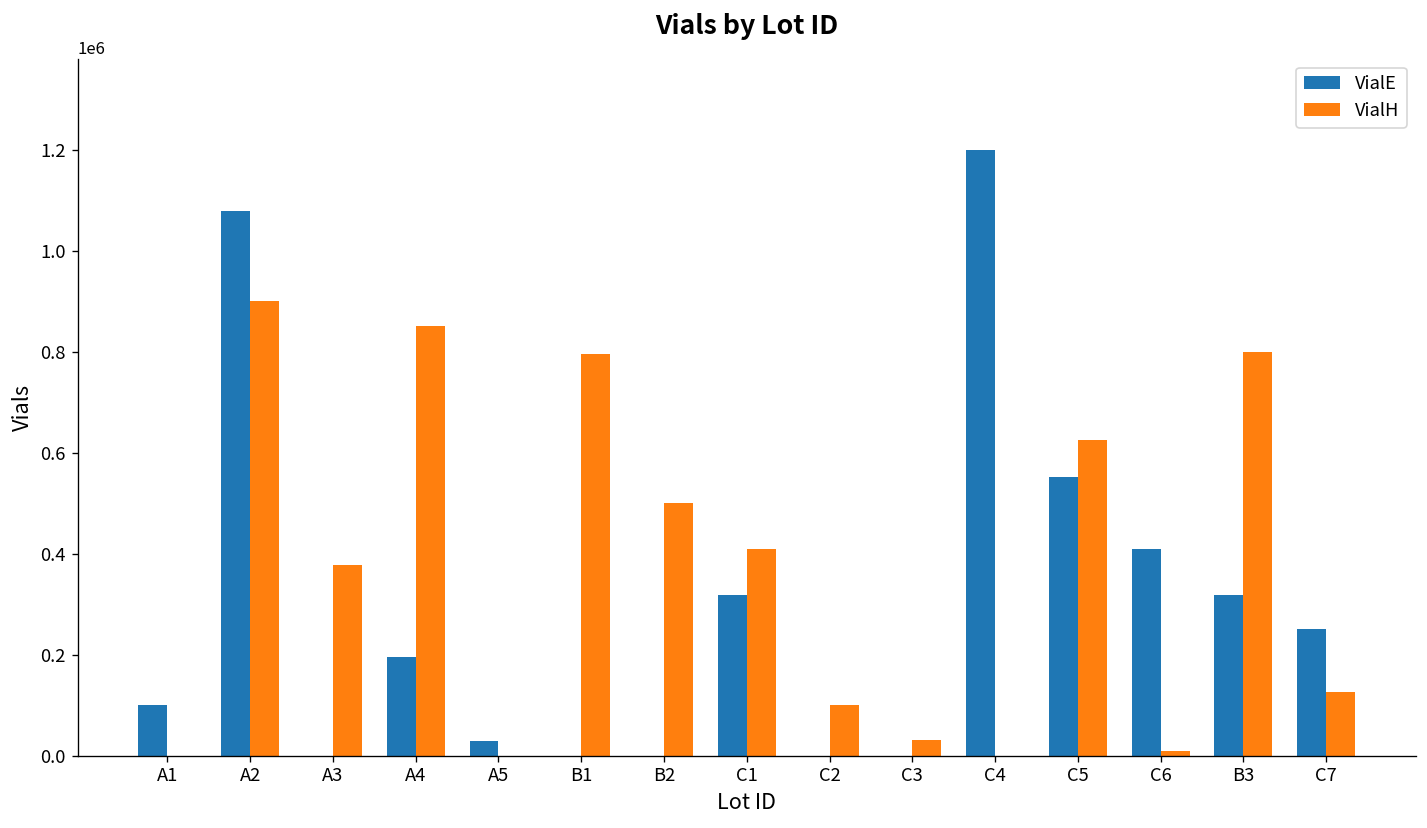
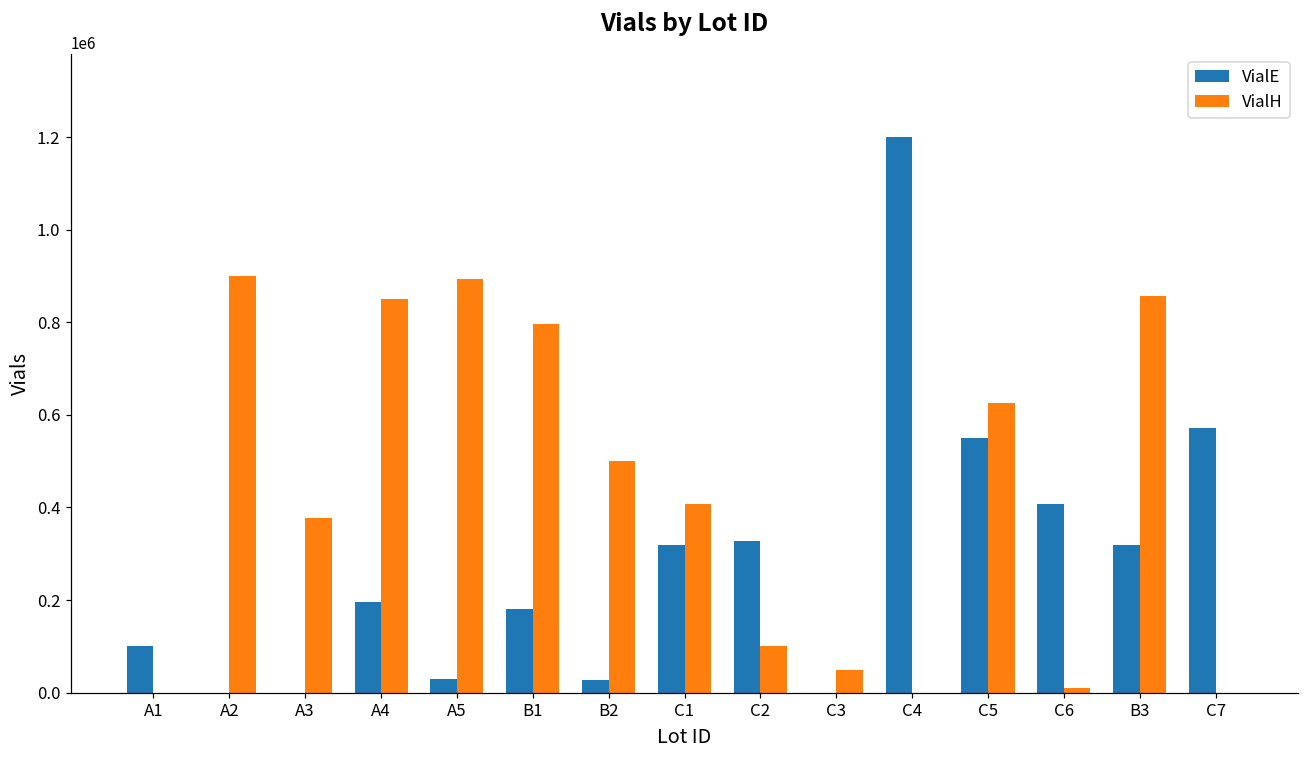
  {
    "VialE": {
      "A1": 100000,
-     "A2": 1080000,
+     "A2": 0,
      "A3": 0,
      "A4": 200000,
      "A5": 30000,
-     "B1": 0,
-     "B2": 0,
+     "B1": 180000,
+     "B2": 30000,
      "C1": 320000,
-     "C2": 0,
+     "C2": 330000,
      "C3": 0,
      "C4": 1200000,
      "C5": 550000,
      "C6": 410000,
      "B3": 320000,
-     "C7": 250000
+     "C7": 570000
    },
    "VialH": {
      "A1": 0,
      "A2": 900000,
      "A3": 380000,
      "A4": 850000,
-     "A5": 0,
+     "A5": 890000,
      "B1": 800000,
      "B2": 500000,
      "C1": 410000,
      "C2": 100000,
-     "C3": 30000,
+     "C3": 50000,
      "C4": 0,
      "C5": 630000,
      "C6": 10000,
-     "B3": 800000,
-     "C7": 130000
+     "B3": 860000,
+     "C7": 0
    }
  }
